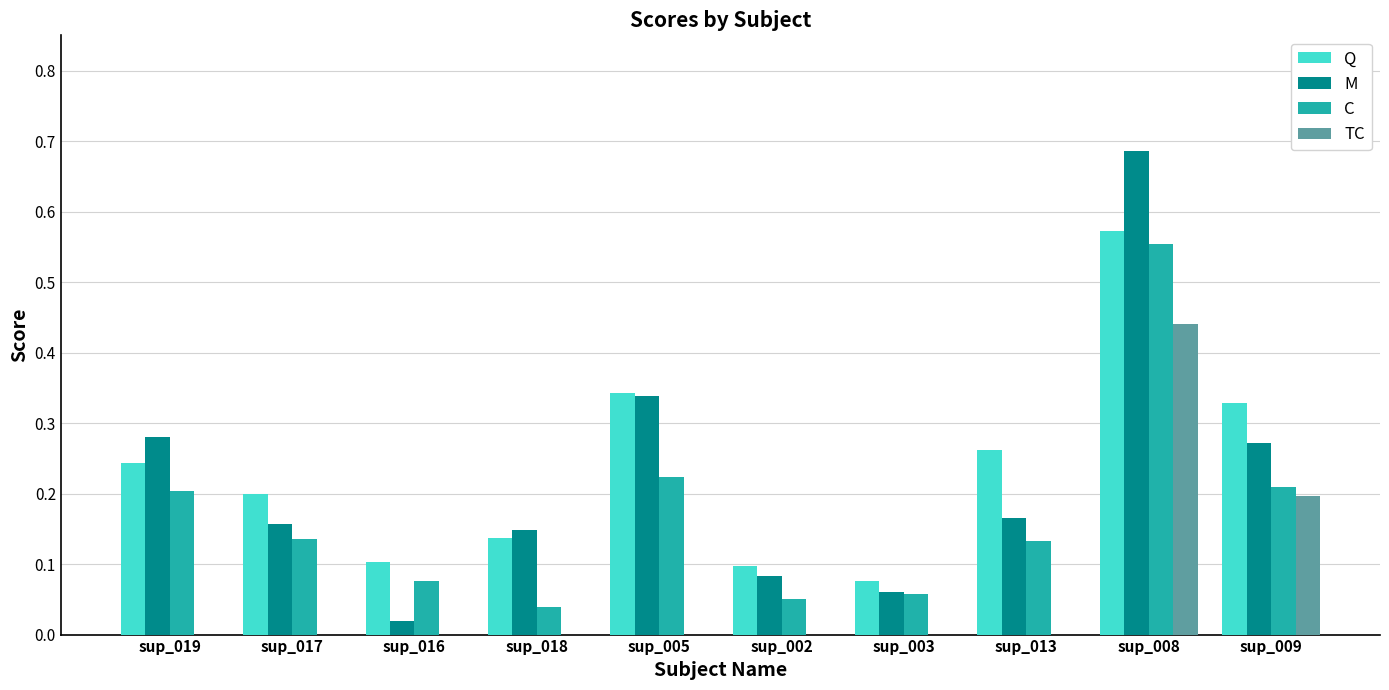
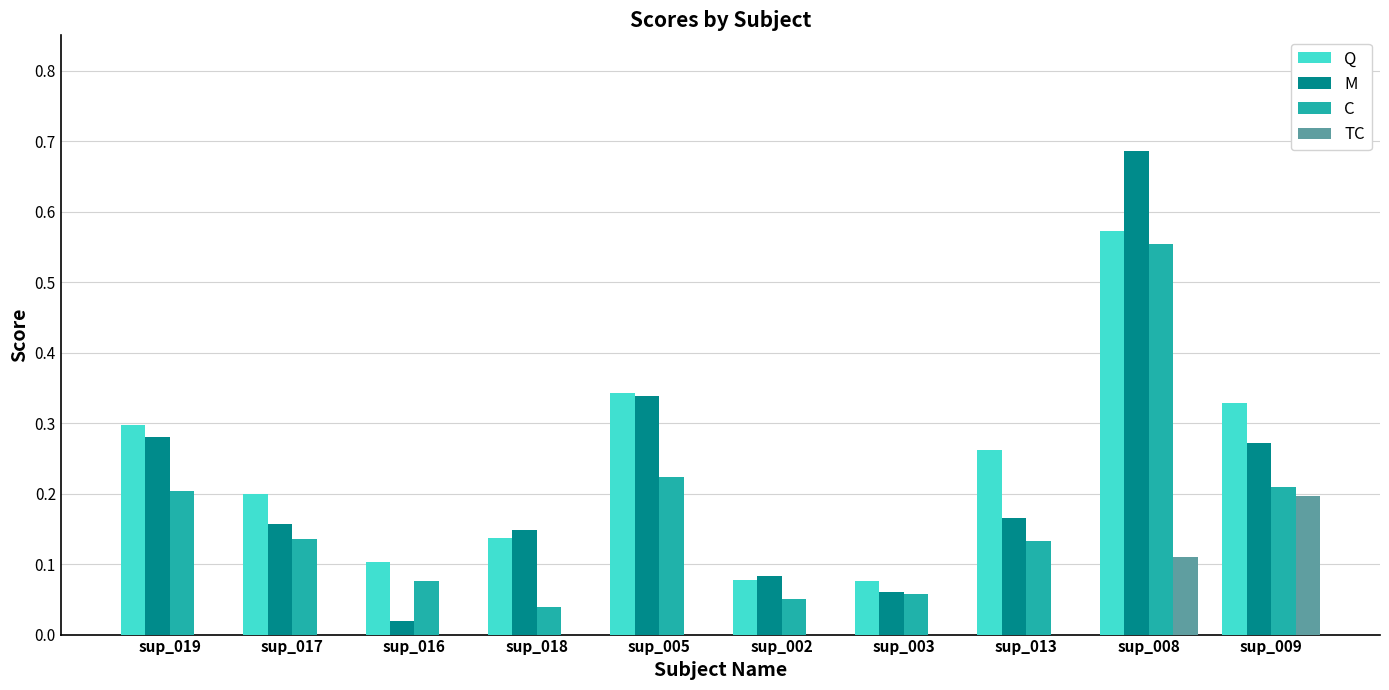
  {
    "Q": {
-     "sup_019": 0.24,
+     "sup_019": 0.30,
      "sup_017": 0.20,
      "sup_016": 0.10,
      "sup_018": 0.14,
      "sup_005": 0.34,
-     "sup_002": 0.10,
+     "sup_002": 0.08,
      "sup_003": 0.08,
      "sup_013": 0.26,
      "sup_008": 0.57,
      "sup_009": 0.33
    },
    "TC": {
      "sup_019": 0.00,
      "sup_017": 0.00,
      "sup_016": 0.00,
      "sup_018": 0.00,
      "sup_005": 0.00,
      "sup_002": 0.00,
      "sup_003": 0.00,
      "sup_013": 0.00,
-     "sup_008": 0.44,
+     "sup_008": 0.11,
      "sup_009": 0.20
    }
  }
